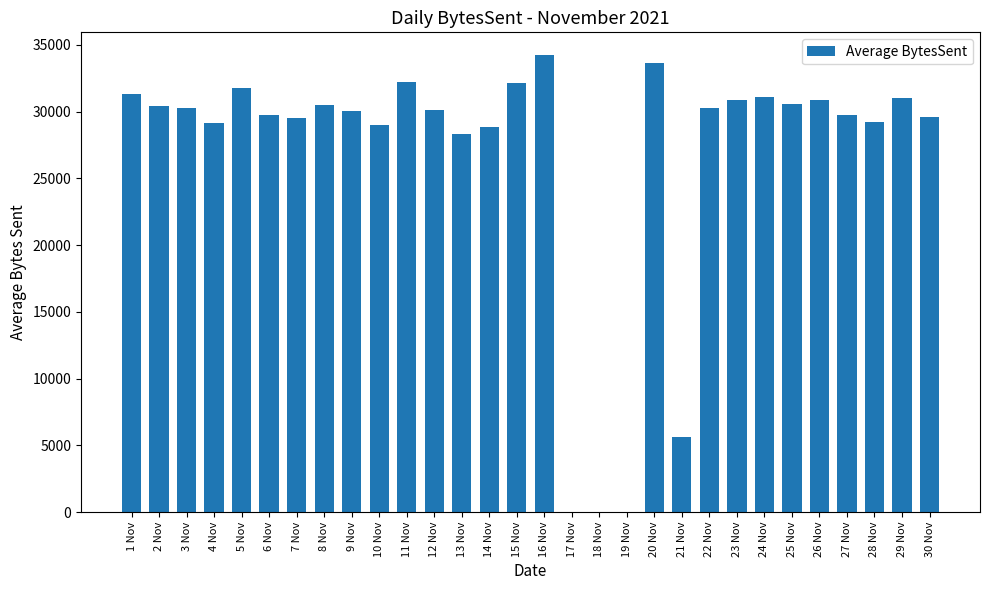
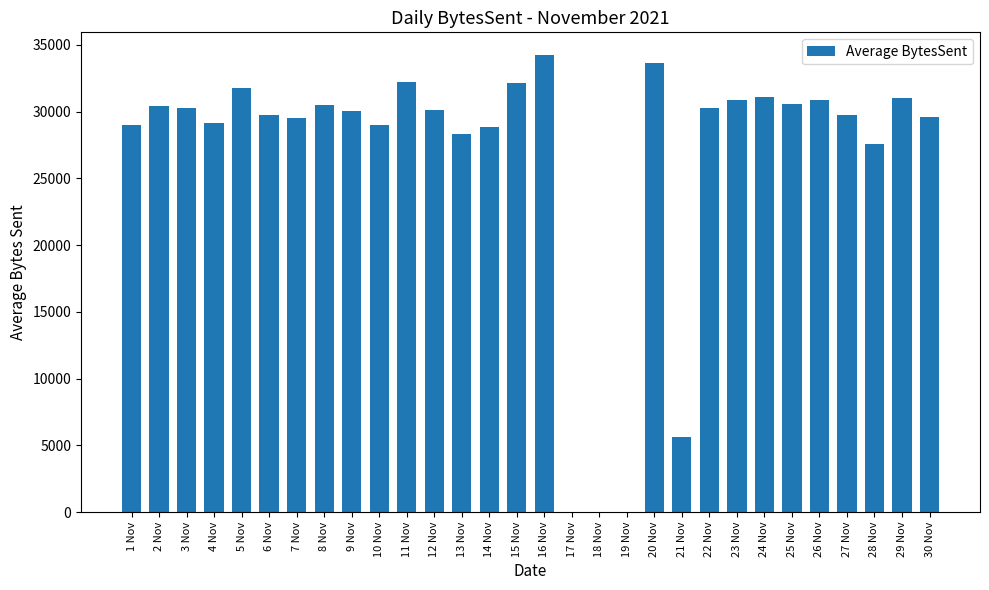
  {
-   "1 Nov": 31300,
+   "1 Nov": 29000,
    "2 Nov": 30400,
    "3 Nov": 30300,
    "4 Nov": 29200,
    "5 Nov": 31700,
    "6 Nov": 29700,
    "7 Nov": 29500,
    "8 Nov": 30500,
    "9 Nov": 30100,
    "10 Nov": 29000,
    "11 Nov": 32200,
    "12 Nov": 30100,
    "13 Nov": 28300,
    "14 Nov": 28800,
    "15 Nov": 32100,
    "16 Nov": 34200,
    "17 Nov": 0,
    "18 Nov": 0,
    "19 Nov": 0,
    "20 Nov": 33700,
    "21 Nov": 5600,
    "22 Nov": 30200,
    "23 Nov": 30900,
    "24 Nov": 31100,
    "25 Nov": 30500,
    "26 Nov": 30800,
    "27 Nov": 29700,
-   "28 Nov": 29200,
+   "28 Nov": 27600,
    "29 Nov": 31000,
    "30 Nov": 29600
  }
